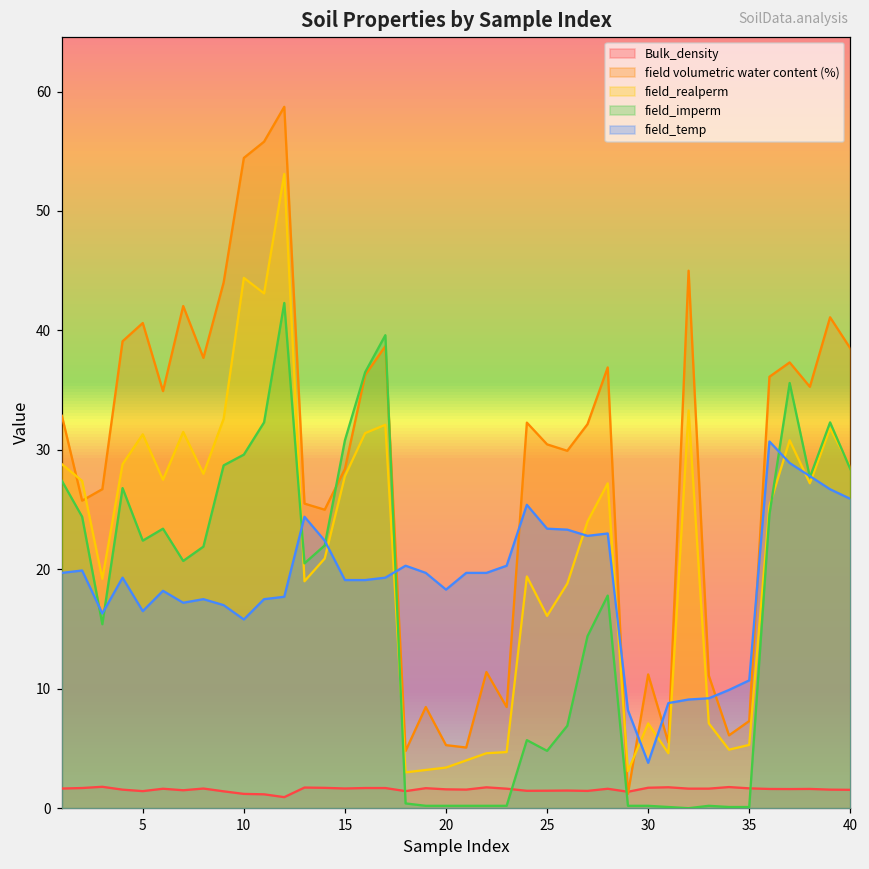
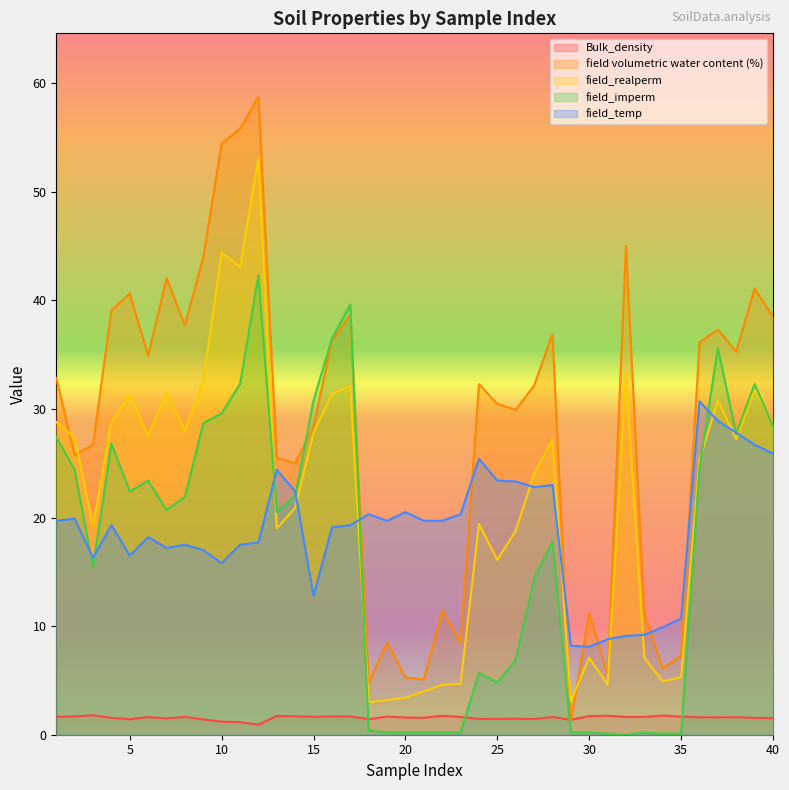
  {
    "field_imperm": {
      "5": 22.4,
      "10": 29.6,
      "15": 30.8,
      "20": 0.2,
      "25": 4.8,
      "30": 0.2,
      "35": 0.1
    },
    "field_temp": {
      "5": 16.5,
      "10": 15.8,
-     "15": 19.1,
-     "20": 18.3,
+     "15": 12.8,
+     "20": 20.5,
      "25": 23.4,
-     "30": 3.8,
+     "30": 8.1,
      "35": 10.7,
      "40": 25.9
    }
  }
